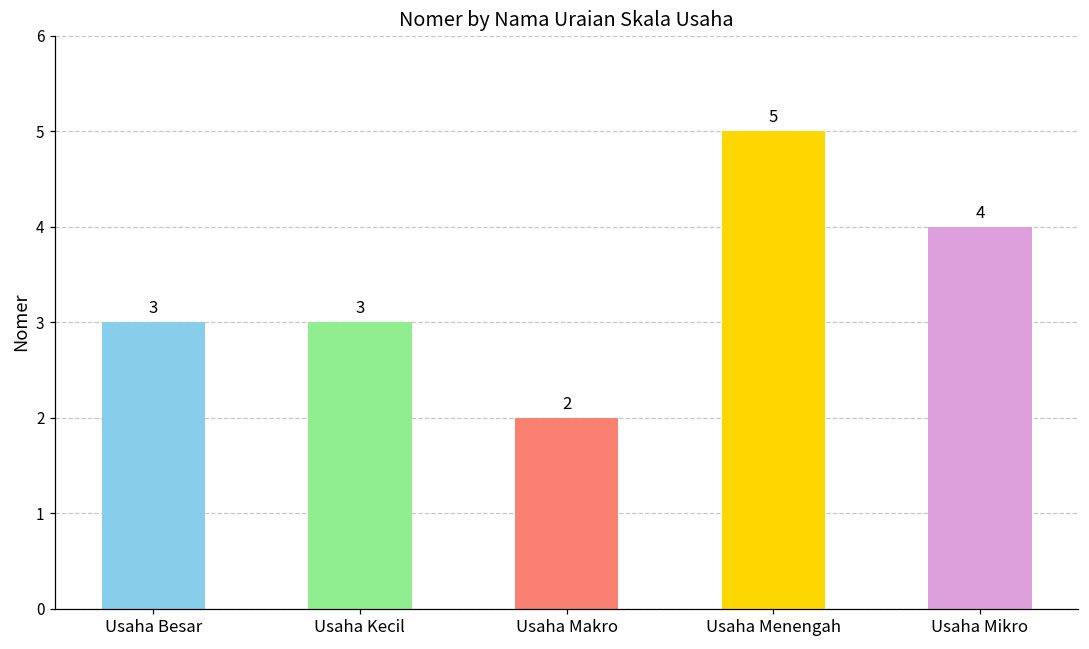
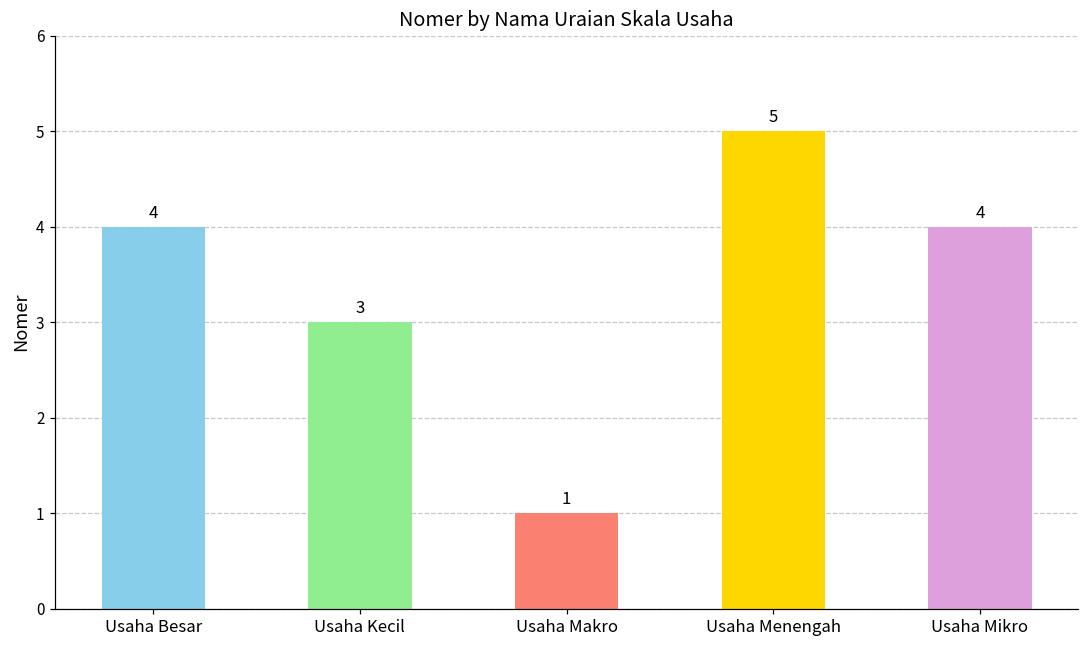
  {
-   "Usaha Besar": 3,
+   "Usaha Besar": 4,
    "Usaha Kecil": 3,
-   "Usaha Makro": 2,
+   "Usaha Makro": 1,
    "Usaha Menengah": 5,
    "Usaha Mikro": 4
  }
